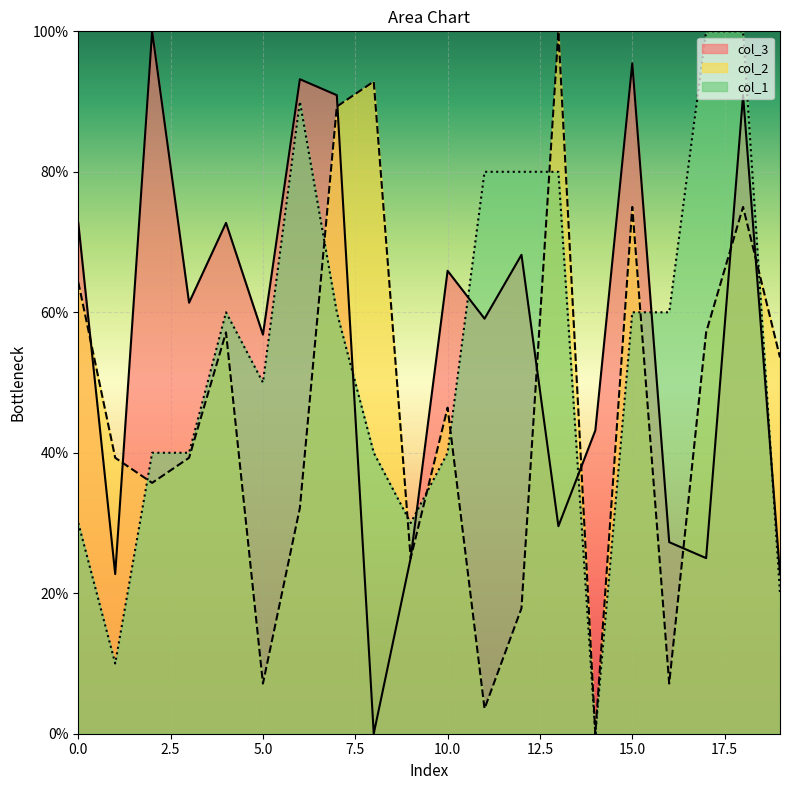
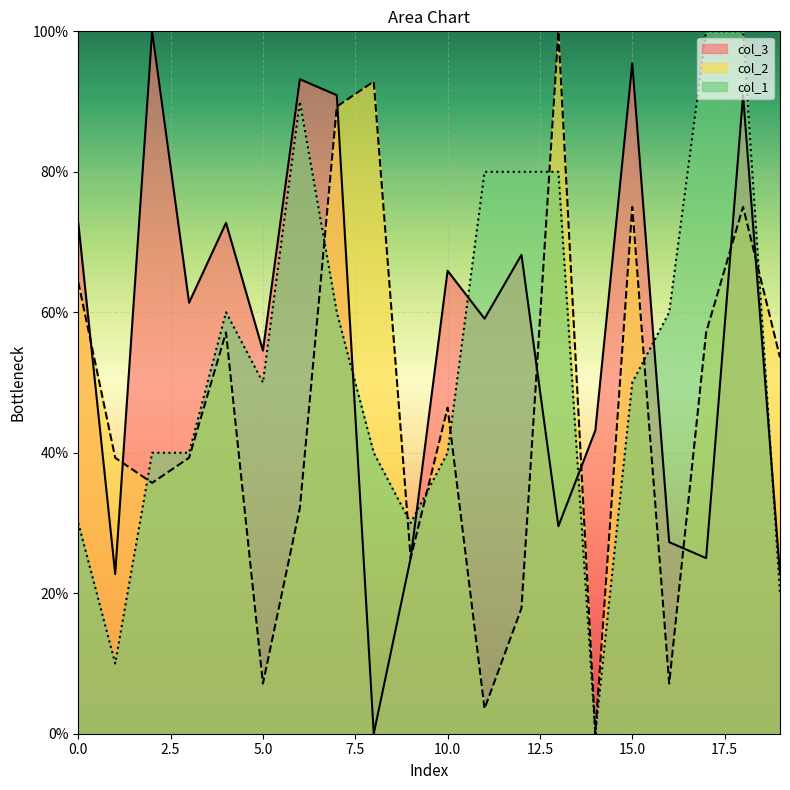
  {
    "col_3": {
      "0.0": "73%",
-     "5.0": "57%",
+     "5.0": "55%",
      "10.0": "66%",
      "15.0": "95%"
    },
    "col_2": {
      "0.0": "64%",
      "5.0": "7%",
      "10.0": "46%",
      "15.0": "75%"
    },
    "col_1": {
      "0.0": "30%",
      "5.0": "50%",
      "10.0": "40%",
-     "15.0": "60%"
+     "15.0": "50%"
    }
  }
